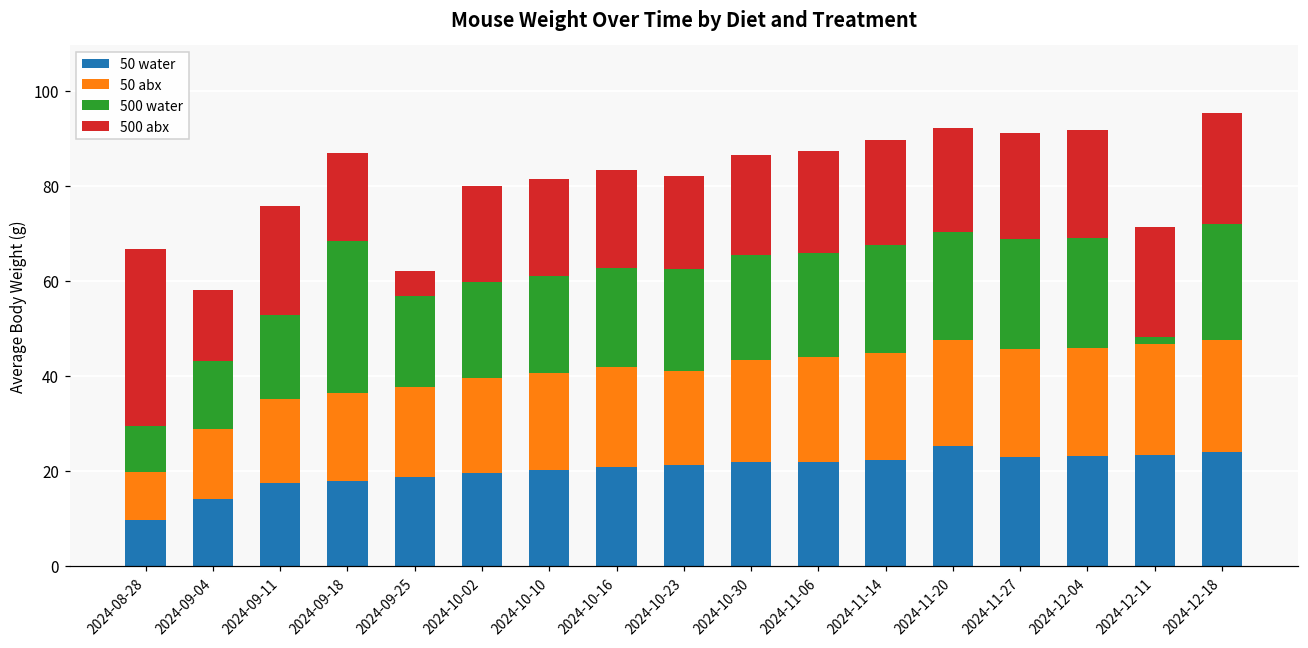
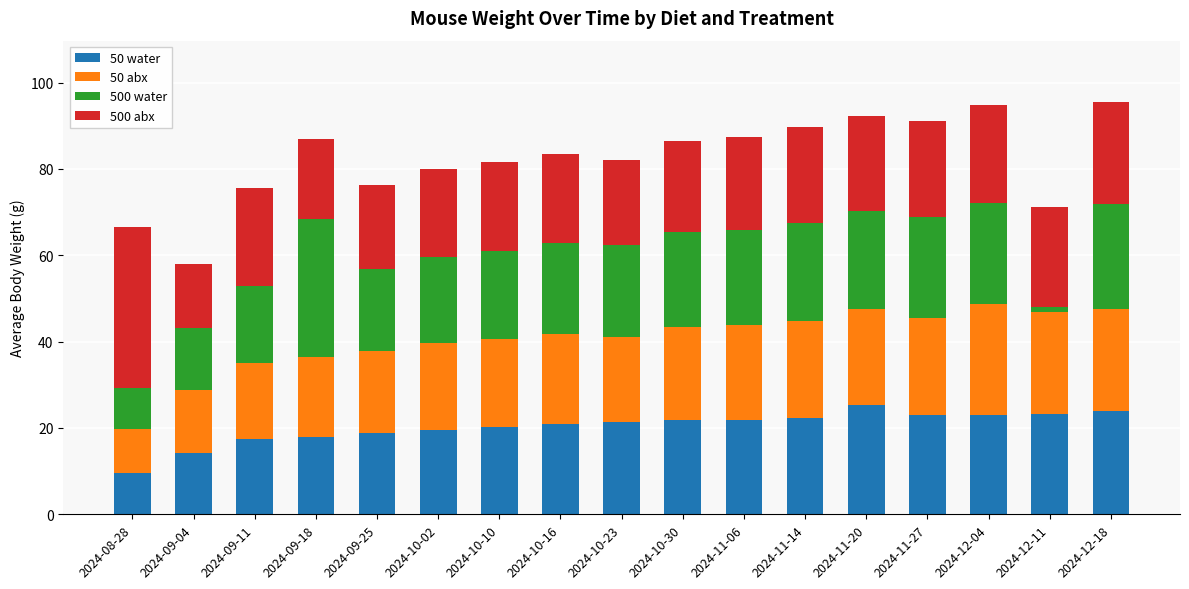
  {
    "50 water": {
      "2024-08-28": 10,
      "2024-09-04": 14,
      "2024-09-11": 17,
      "2024-09-18": 18,
      "2024-09-25": 19,
      "2024-10-02": 20,
      "2024-10-10": 20,
      "2024-10-16": 21,
      "2024-10-23": 21,
      "2024-10-30": 22,
      "2024-11-06": 22,
      "2024-11-14": 22,
      "2024-11-20": 25,
      "2024-11-27": 23,
      "2024-12-04": 23,
      "2024-12-11": 23,
      "2024-12-18": 24
    },
    "50 abx": {
      "2024-08-28": 10,
      "2024-09-04": 15,
      "2024-09-11": 18,
      "2024-09-18": 18,
      "2024-09-25": 19,
      "2024-10-02": 20,
      "2024-10-10": 20,
      "2024-10-16": 21,
      "2024-10-23": 20,
      "2024-10-30": 22,
      "2024-11-06": 22,
      "2024-11-14": 23,
      "2024-11-20": 22,
      "2024-11-27": 23,
-     "2024-12-04": 23,
+     "2024-12-04": 26,
      "2024-12-11": 23,
      "2024-12-18": 24
    },
    "500 water": {
      "2024-08-28": 10,
      "2024-09-04": 14,
      "2024-09-11": 18,
      "2024-09-18": 32,
      "2024-09-25": 19,
      "2024-10-02": 20,
      "2024-10-10": 21,
      "2024-10-16": 21,
      "2024-10-23": 21,
      "2024-10-30": 22,
      "2024-11-06": 22,
      "2024-11-14": 23,
      "2024-11-20": 23,
      "2024-11-27": 23,
      "2024-12-04": 23,
      "2024-12-11": 1,
      "2024-12-18": 24
    },
    "500 abx": {
      "2024-08-28": 37,
      "2024-09-04": 15,
      "2024-09-11": 23,
      "2024-09-18": 19,
-     "2024-09-25": 5,
+     "2024-09-25": 19,
      "2024-10-02": 20,
      "2024-10-10": 20,
      "2024-10-16": 21,
      "2024-10-23": 20,
      "2024-10-30": 21,
      "2024-11-06": 22,
      "2024-11-14": 22,
      "2024-11-20": 22,
      "2024-11-27": 22,
      "2024-12-04": 23,
      "2024-12-11": 23,
      "2024-12-18": 23
    }
  }
